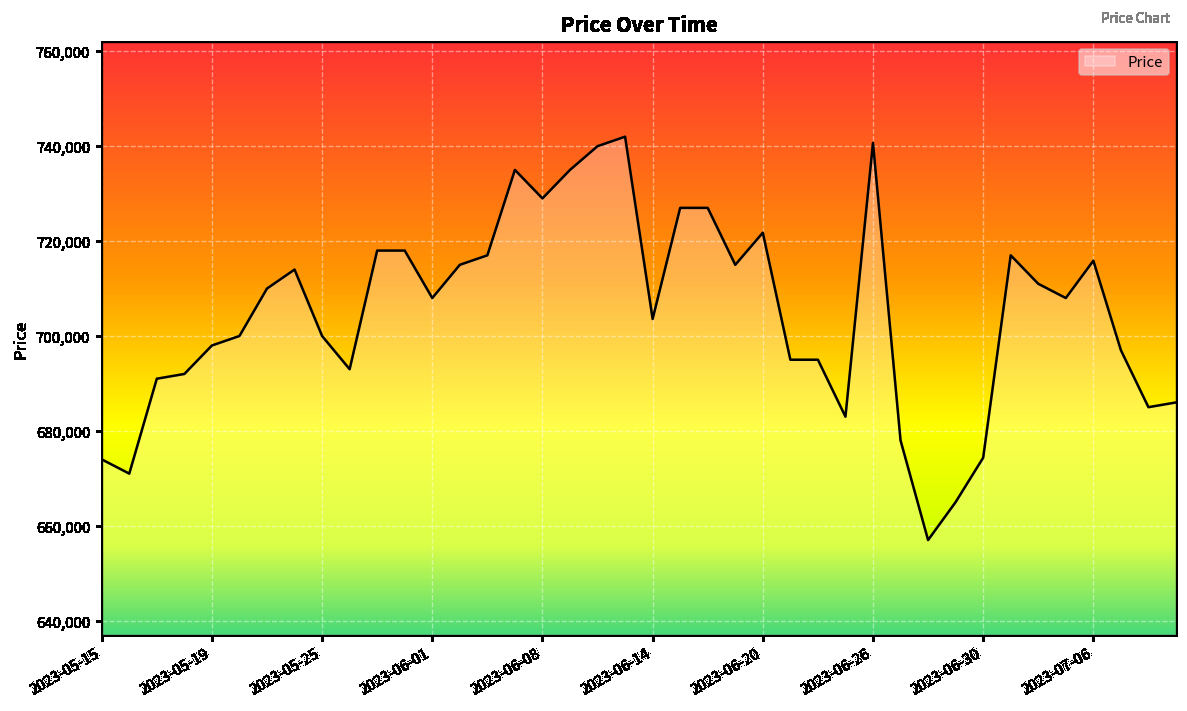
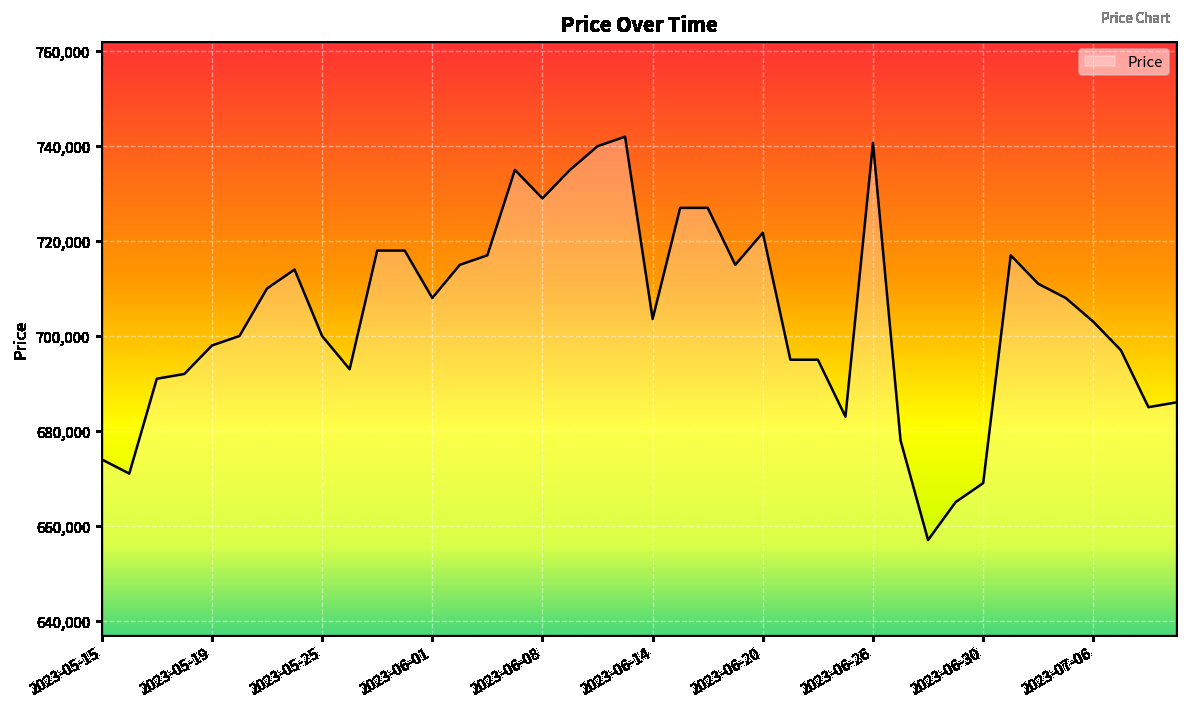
  {
    "2023-05-15": "674,000",
    "2023-05-19": "698,000",
    "2023-05-25": "700,000",
    "2023-06-01": "708,000",
    "2023-06-08": "729,000",
    "2023-06-14": "704,000",
    "2023-06-20": "722,000",
    "2023-06-26": "741,000",
-   "2023-06-30": "674,000",
-   "2023-07-06": "716,000"
+   "2023-06-30": "669,000",
+   "2023-07-06": "703,000"
  }
